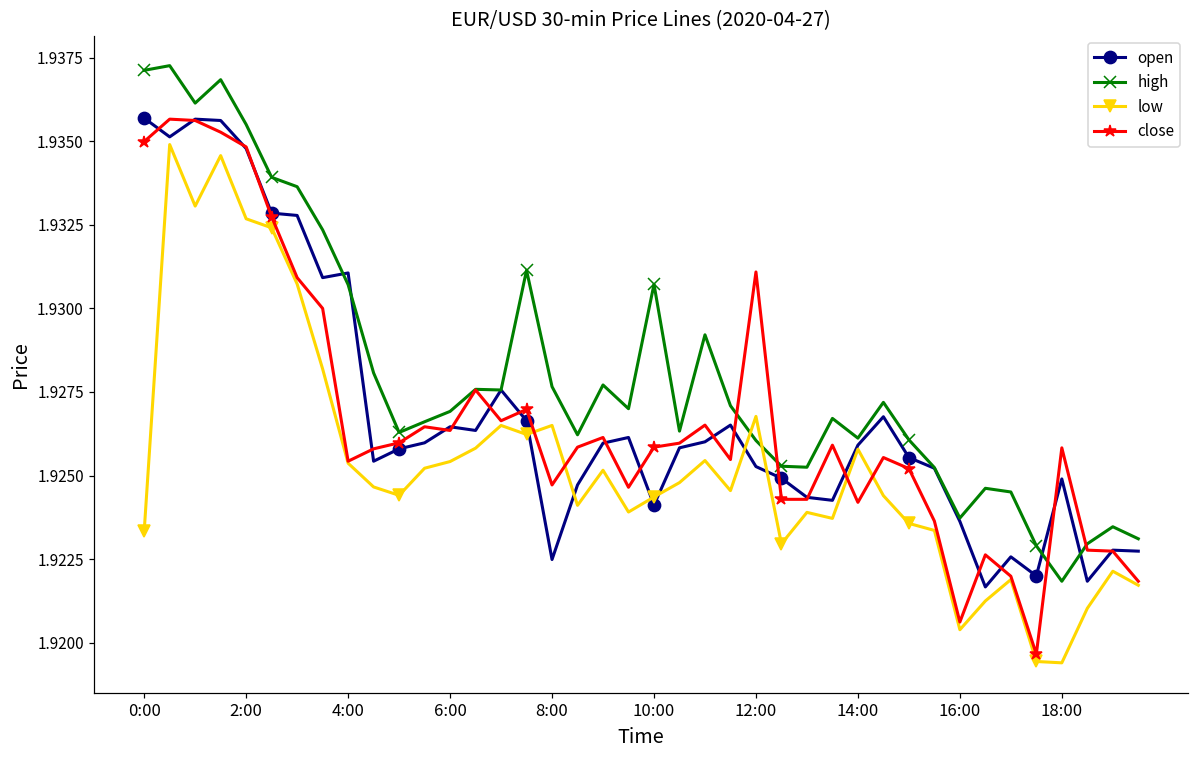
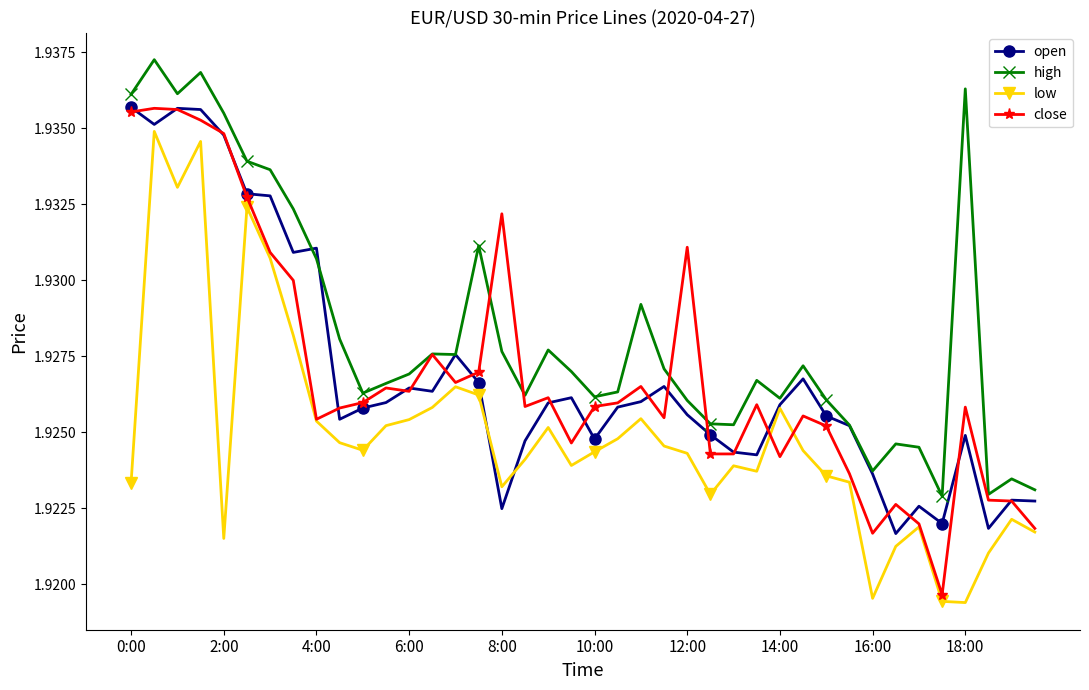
  {
    "open": {
      "0:00": 1.9357,
      "4:00": 1.9311,
      "6:00": 1.9265,
      "8:00": 1.9225,
-     "10:00": 1.9241,
-     "12:00": 1.9253,
+     "10:00": 1.9248,
+     "12:00": 1.9256,
      "14:00": 1.9259,
      "16:00": 1.9236,
      "18:00": 1.9249
    },
    "high": {
-     "0:00": 1.9371,
+     "0:00": 1.9361,
      "2:00": 1.9355,
      "4:00": 1.9307,
      "6:00": 1.9269,
      "8:00": 1.9277,
-     "10:00": 1.9307,
+     "10:00": 1.9262,
      "12:00": 1.9261,
      "14:00": 1.9261,
      "16:00": 1.9237,
-     "18:00": 1.9218
+     "18:00": 1.9363
    },
    "low": {
      "0:00": 1.9233,
-     "2:00": 1.9327,
+     "2:00": 1.9215,
      "6:00": 1.9254,
-     "8:00": 1.9265,
+     "8:00": 1.9232,
      "10:00": 1.9244,
-     "12:00": 1.9268,
+     "12:00": 1.9243,
      "14:00": 1.9258,
-     "16:00": 1.9204,
+     "16:00": 1.9195,
      "18:00": 1.9194
    },
    "close": {
-     "0:00": 1.9350,
+     "0:00": 1.9355,
      "6:00": 1.9264,
-     "8:00": 1.9247,
+     "8:00": 1.9322,
      "10:00": 1.9259,
      "12:00": 1.9311,
      "14:00": 1.9242,
-     "16:00": 1.9206,
+     "16:00": 1.9217,
      "18:00": 1.9258
    }
  }
